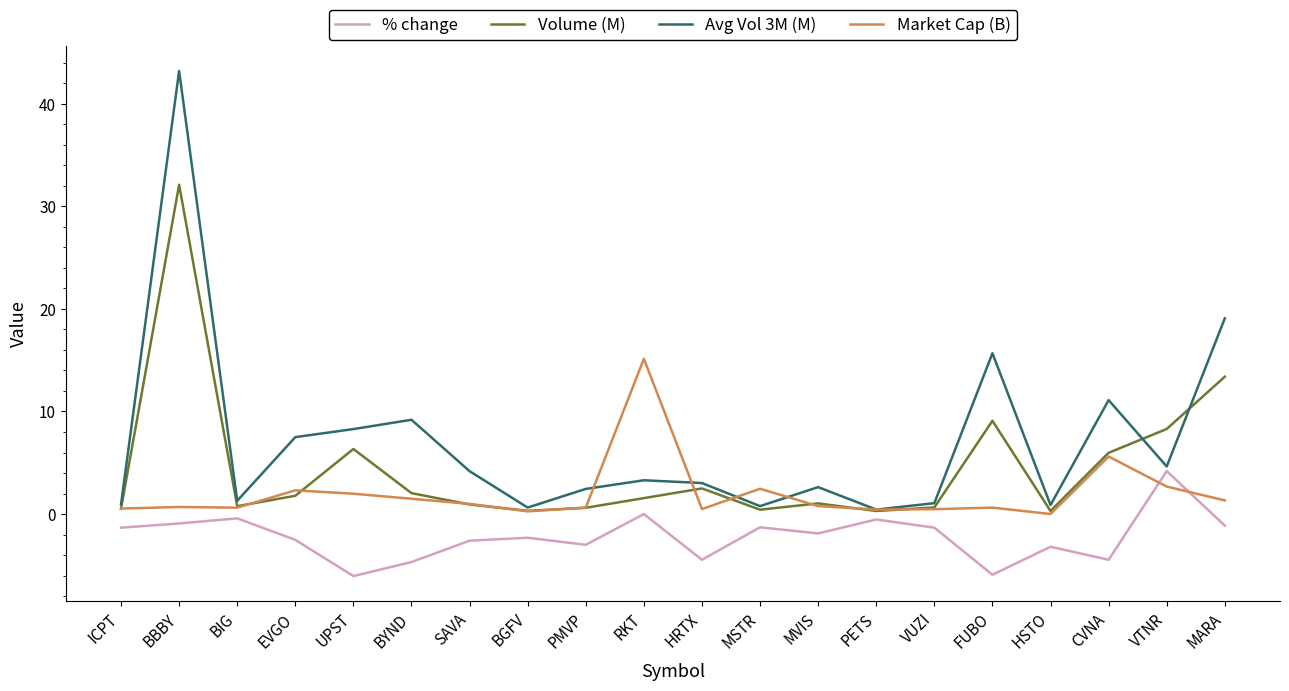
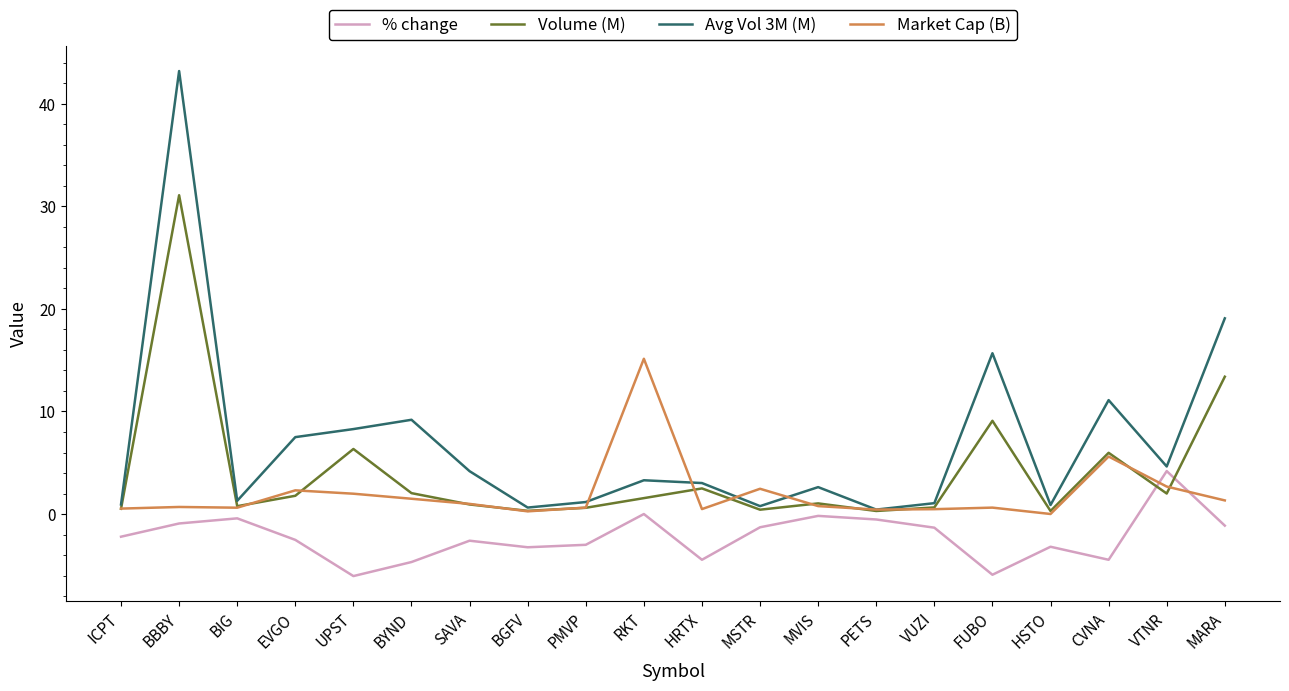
  {
    "% change": {
-     "ICPT": -1.3,
+     "ICPT": -2.2,
      "BBBY": -0.9,
      "BIG": -0.4,
      "EVGO": -2.5,
      "UPST": -6.1,
      "BYND": -4.7,
      "SAVA": -2.6,
-     "BGFV": -2.3,
+     "BGFV": -3.2,
      "PMVP": -3.0,
      "RKT": 0.0,
      "HRTX": -4.5,
      "MSTR": -1.3,
-     "MVIS": -1.9,
+     "MVIS": -0.2,
      "PETS": -0.5,
      "VUZI": -1.3,
      "FUBO": -5.9,
      "HSTO": -3.2,
      "CVNA": -4.5,
      "VTNR": 4.2,
      "MARA": -1.1
    },
    "Volume (M)": {
-     "BBBY": 32.1,
+     "BBBY": 31.1,
      "EVGO": 1.8,
      "UPST": 6.3,
      "BYND": 2.0,
      "RKT": 1.6,
      "HRTX": 2.5,
      "MSTR": 0.4,
      "MVIS": 1.0,
      "FUBO": 9.1,
      "HSTO": 0.3,
      "CVNA": 6.0,
-     "VTNR": 8.3,
+     "VTNR": 2.0,
      "MARA": 13.4
    },
    "Avg Vol 3M (M)": {
      "ICPT": 0.9,
      "BBBY": 43.2,
      "BIG": 1.3,
      "EVGO": 7.5,
      "UPST": 8.3,
      "BYND": 9.2,
      "SAVA": 4.2,
      "BGFV": 0.6,
-     "PMVP": 2.5,
+     "PMVP": 1.2,
      "RKT": 3.3,
      "HRTX": 3.0,
      "MSTR": 0.8,
      "MVIS": 2.6,
      "VUZI": 1.1,
      "FUBO": 15.7,
      "HSTO": 0.9,
      "CVNA": 11.1,
      "VTNR": 4.6,
      "MARA": 19.1
    },
    "Market Cap (B)": {
      "BBBY": 0.7,
      "EVGO": 2.3,
      "UPST": 2.0,
      "BYND": 1.5,
      "RKT": 15.1,
      "HRTX": 0.5,
      "MSTR": 2.5,
      "MVIS": 0.8,
      "FUBO": 0.6,
      "HSTO": 0.0,
      "CVNA": 5.6,
      "VTNR": 2.7,
      "MARA": 1.3
    }
  }
